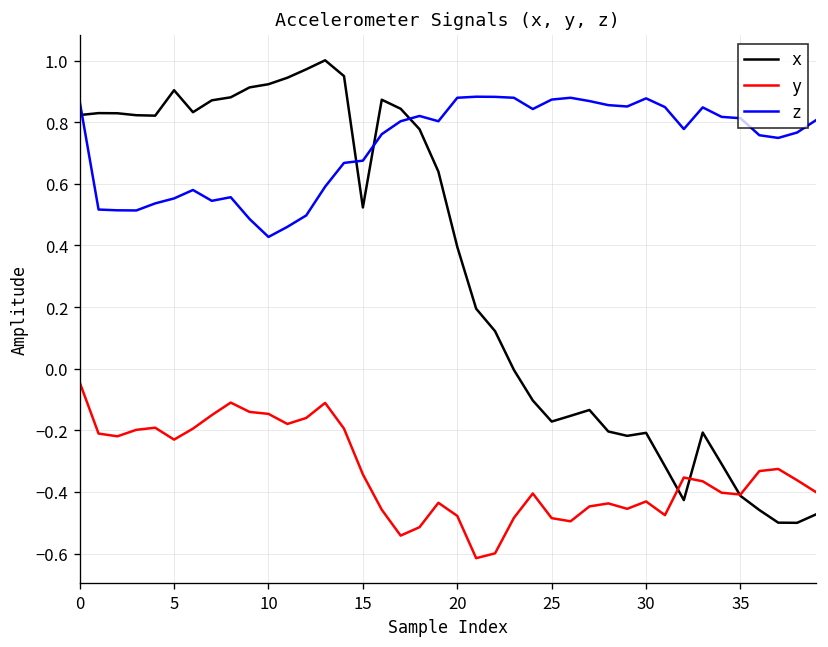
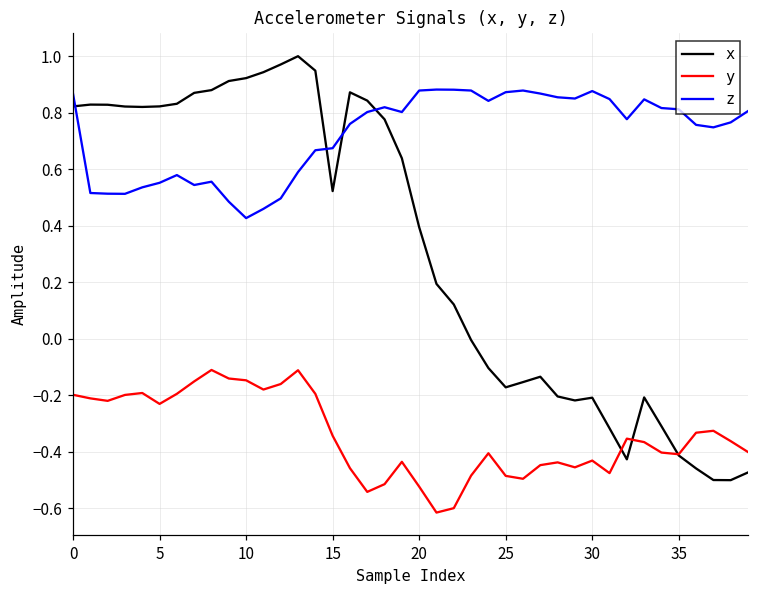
  {
    "x": {
      "0": 0.82,
-     "5": 0.90,
+     "5": 0.82,
      "10": 0.92,
      "15": 0.52,
      "20": 0.40,
      "25": -0.17,
      "30": -0.21
    },
    "y": {
-     "0": -0.04,
+     "0": -0.20,
      "5": -0.23,
      "10": -0.15,
      "15": -0.34,
-     "20": -0.48,
+     "20": -0.52,
      "25": -0.48,
      "30": -0.43
    },
    "z": {
      "0": 0.87,
      "5": 0.55,
      "10": 0.43,
      "15": 0.68,
      "20": 0.88,
      "25": 0.87,
      "30": 0.88
    }
  }
